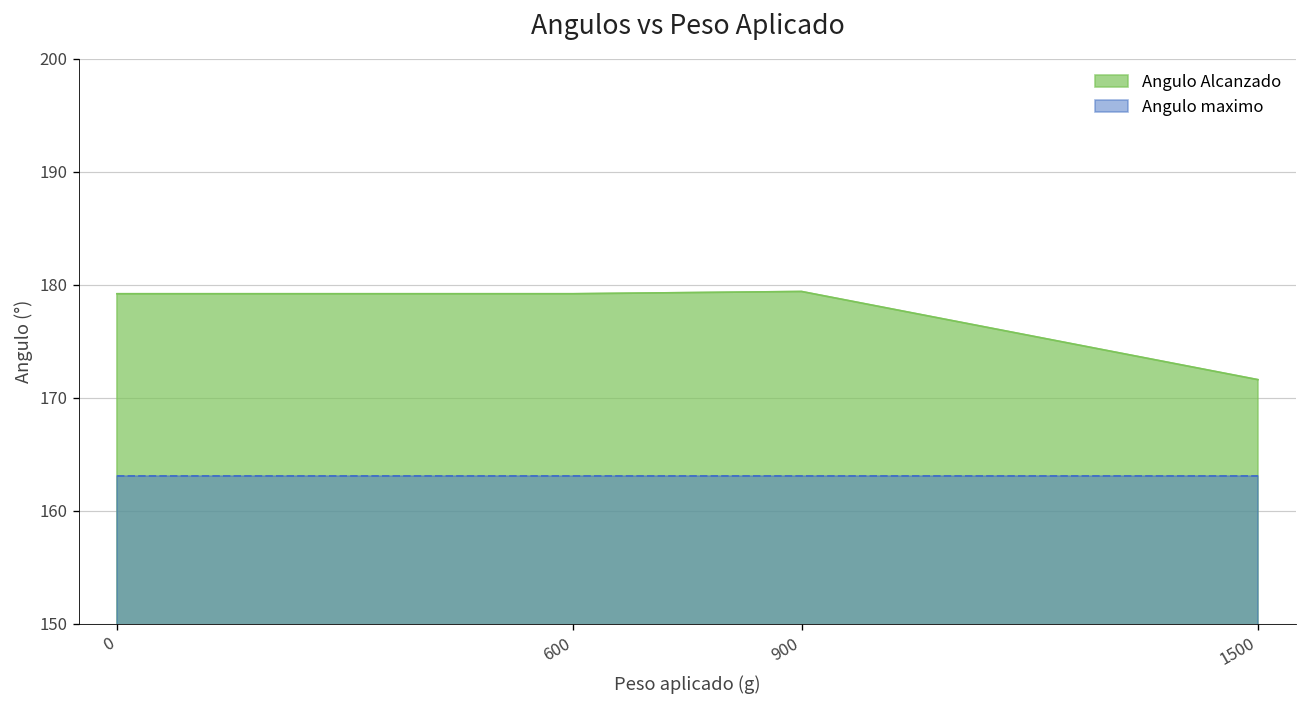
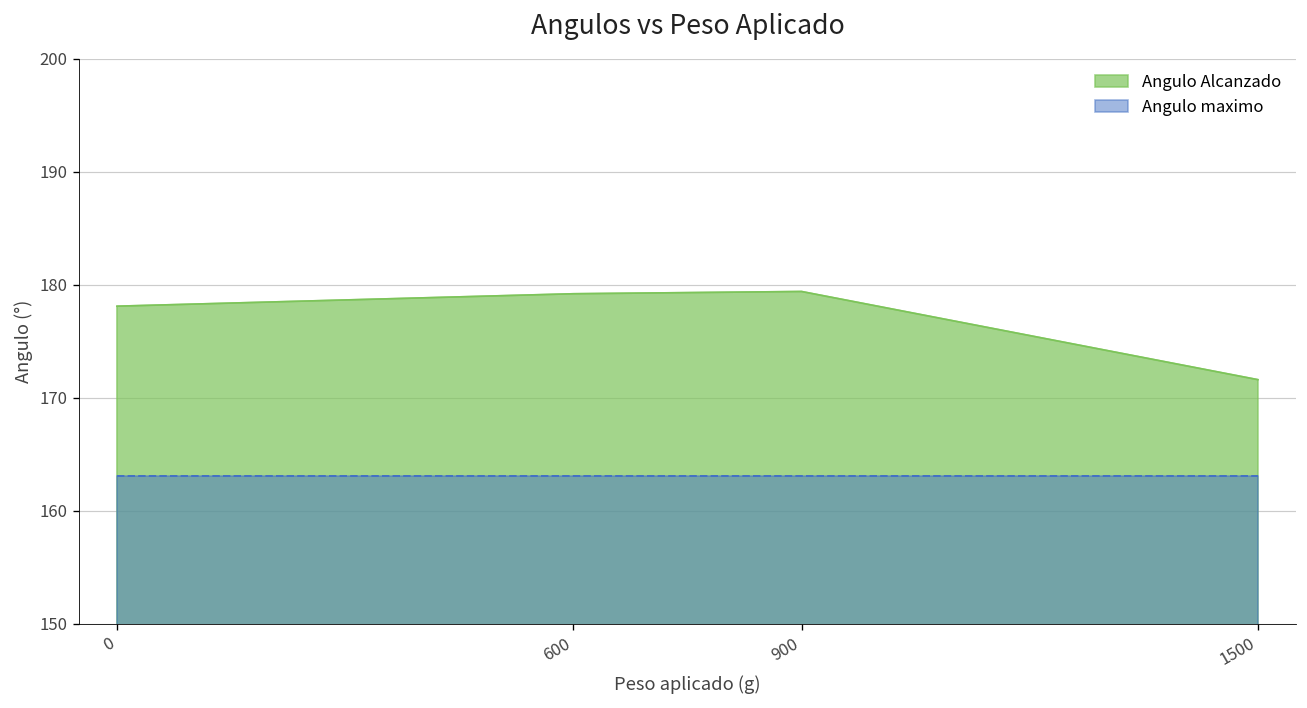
  {
    "Angulo Alcanzado": {
-     "0": 179,
+     "0": 178,
      "600": 179,
      "900": 179,
      "1500": 172
    },
    "Angulo maximo": {
      "0": 163,
      "600": 163,
      "900": 163,
      "1500": 163
    }
  }
